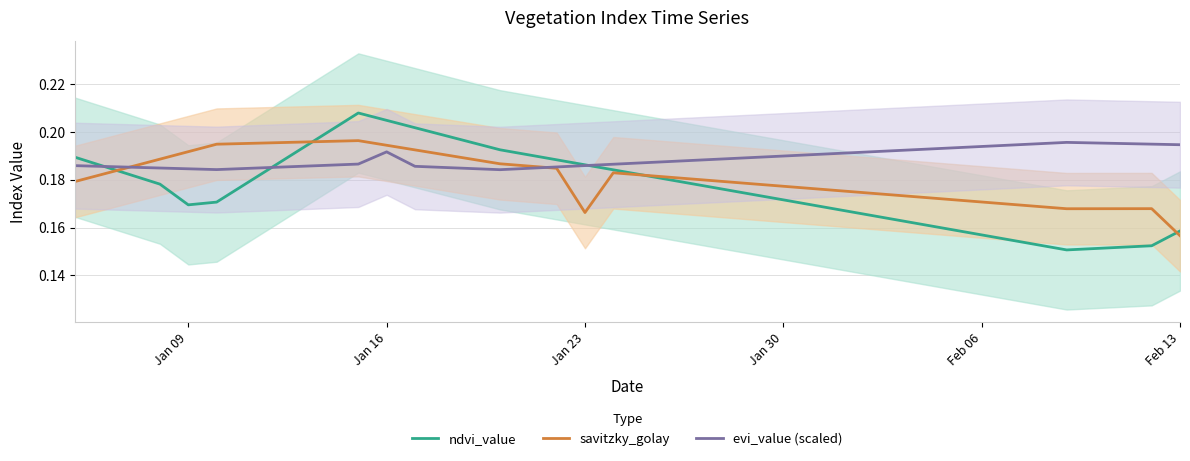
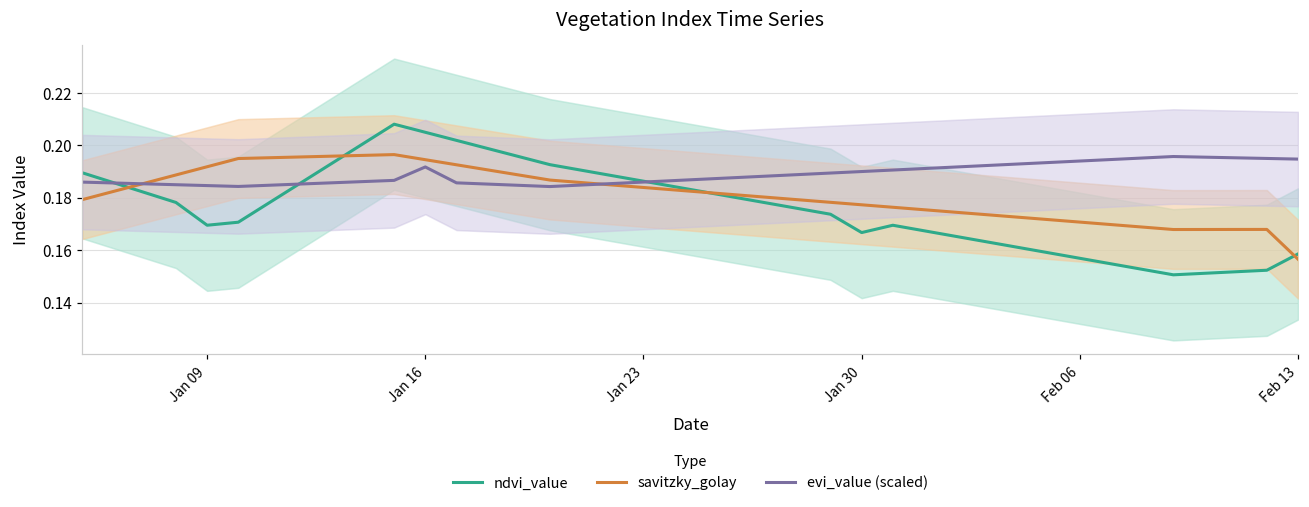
  {
    "ndvi_value": {
      "Jan 09": 0.170,
      "Jan 16": 0.205,
-     "Jan 30": 0.172,
+     "Jan 30": 0.167,
      "Feb 06": 0.157,
      "Feb 13": 0.159
    },
    "savitzky_golay": {
      "Jan 09": 0.192,
      "Jan 16": 0.195,
-     "Jan 23": 0.166,
+     "Jan 23": 0.184,
      "Jan 30": 0.177,
      "Feb 06": 0.171,
      "Feb 13": 0.157
    },
    "evi_value (scaled)": {
      "Jan 09": 0.185,
      "Jan 16": 0.192,
      "Jan 30": 0.190,
      "Feb 06": 0.194,
      "Feb 13": 0.195
    }
  }
